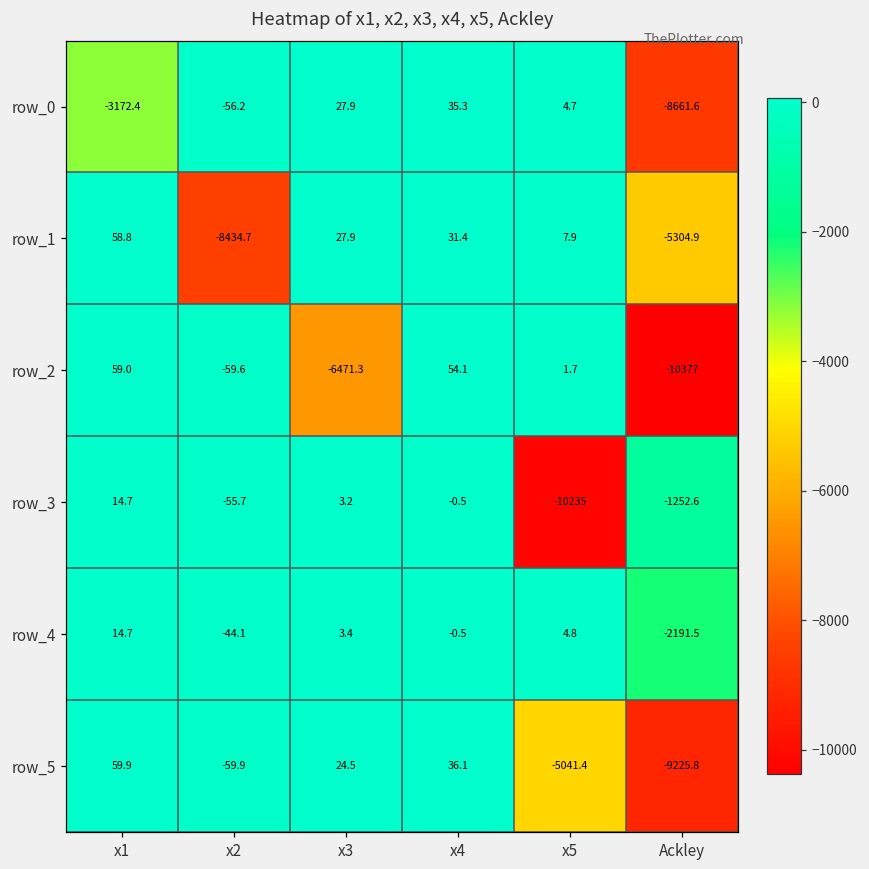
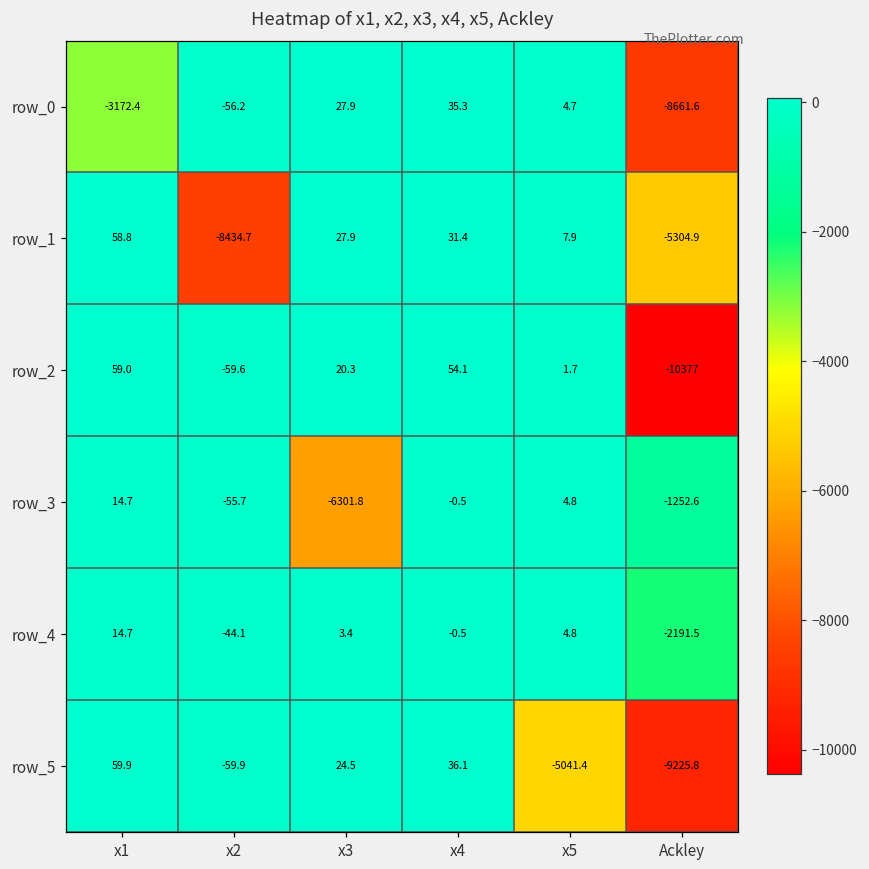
  {
    "row_0": {
      "x1": -3172.4,
      "x2": -56.2,
      "x3": 27.9,
      "x4": 35.3,
      "x5": 4.7,
      "Ackley": -8661.6
    },
    "row_1": {
      "x1": 58.8,
      "x2": -8434.7,
      "x3": 27.9,
      "x4": 31.4,
      "x5": 7.9,
      "Ackley": -5304.9
    },
    "row_2": {
      "x1": 59.0,
      "x2": -59.6,
-     "x3": -6471.3,
+     "x3": 20.3,
      "x4": 54.1,
      "x5": 1.7,
      "Ackley": -10377
    },
    "row_3": {
      "x1": 14.7,
      "x2": -55.7,
-     "x3": 3.2,
+     "x3": -6301.8,
      "x4": -0.5,
-     "x5": -10235,
+     "x5": 4.8,
      "Ackley": -1252.6
    },
    "row_4": {
      "x1": 14.7,
      "x2": -44.1,
      "x3": 3.4,
      "x4": -0.5,
      "x5": 4.8,
      "Ackley": -2191.5
    },
    "row_5": {
      "x1": 59.9,
      "x2": -59.9,
      "x3": 24.5,
      "x4": 36.1,
      "x5": -5041.4,
      "Ackley": -9225.8
    }
  }
